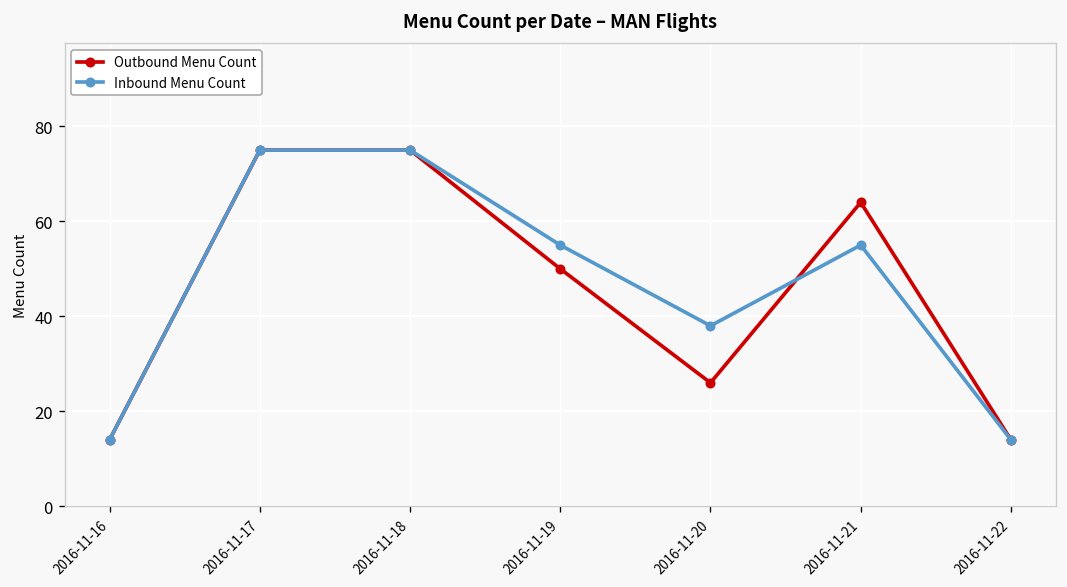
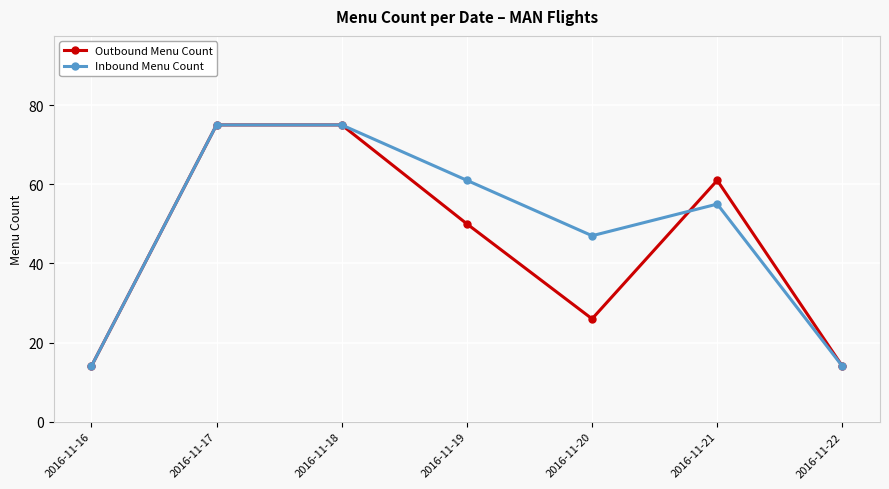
  {
    "Outbound Menu Count": {
      "2016-11-19": 50,
      "2016-11-20": 26,
-     "2016-11-21": 64
+     "2016-11-21": 61
    },
    "Inbound Menu Count": {
-     "2016-11-19": 55,
-     "2016-11-20": 38,
+     "2016-11-19": 61,
+     "2016-11-20": 47,
      "2016-11-21": 55
    }
  }
